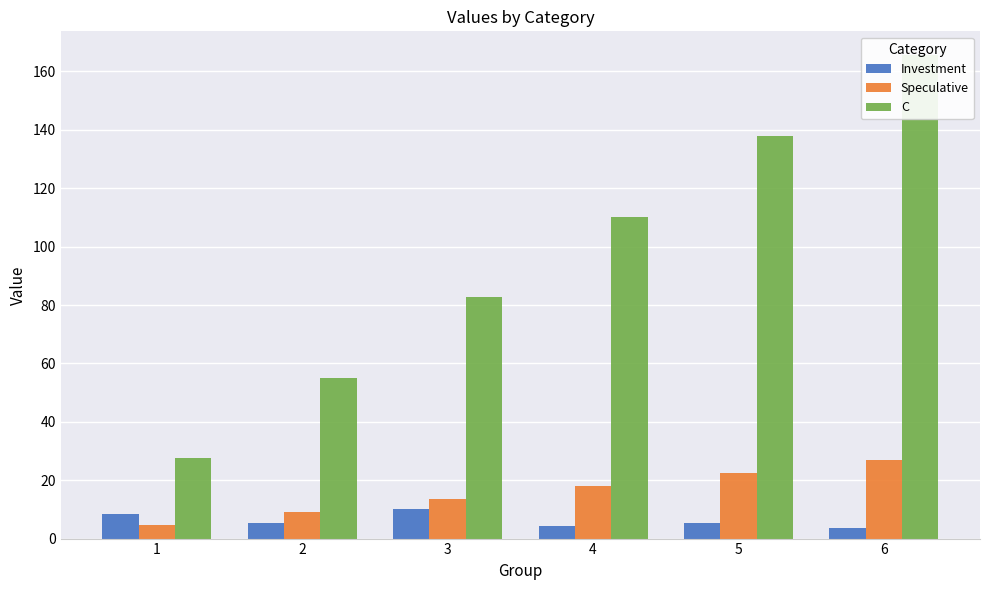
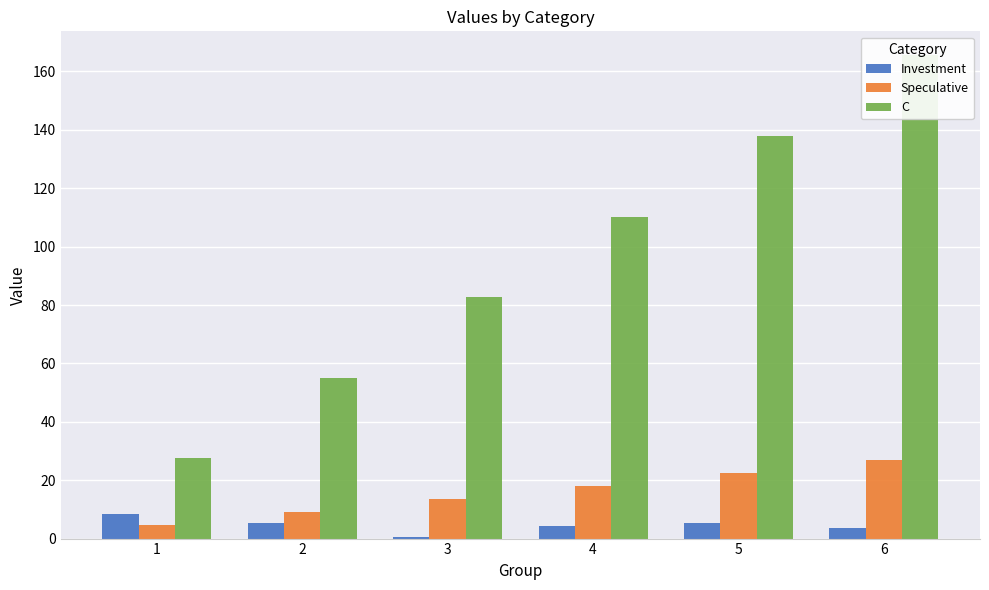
  {
    "Investment": {
      "1": 8,
      "2": 5,
-     "3": 10,
+     "3": 0,
      "4": 4,
      "5": 5,
      "6": 4
    },
    "Speculative": {
      "1": 4,
      "2": 9,
      "3": 13,
      "4": 18,
      "5": 22,
      "6": 27
    },
    "C": {
      "1": 28,
      "2": 55,
      "3": 83,
      "4": 110,
      "5": 138
    }
  }
